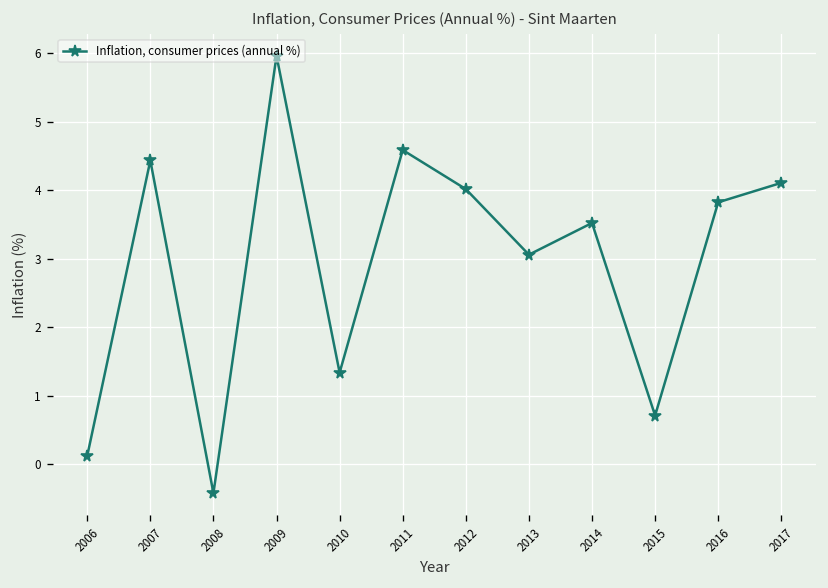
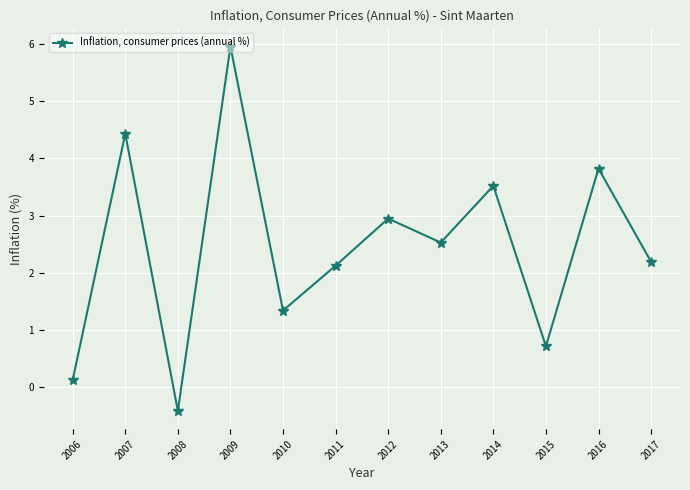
  {
    "2006": 0.1,
    "2007": 4.4,
    "2008": -0.4,
    "2010": 1.3,
-   "2011": 4.6,
-   "2012": 4.0,
-   "2013": 3.1,
+   "2011": 2.1,
+   "2012": 2.9,
+   "2013": 2.5,
    "2014": 3.5,
    "2015": 0.7,
    "2016": 3.8,
-   "2017": 4.1
+   "2017": 2.2
  }
